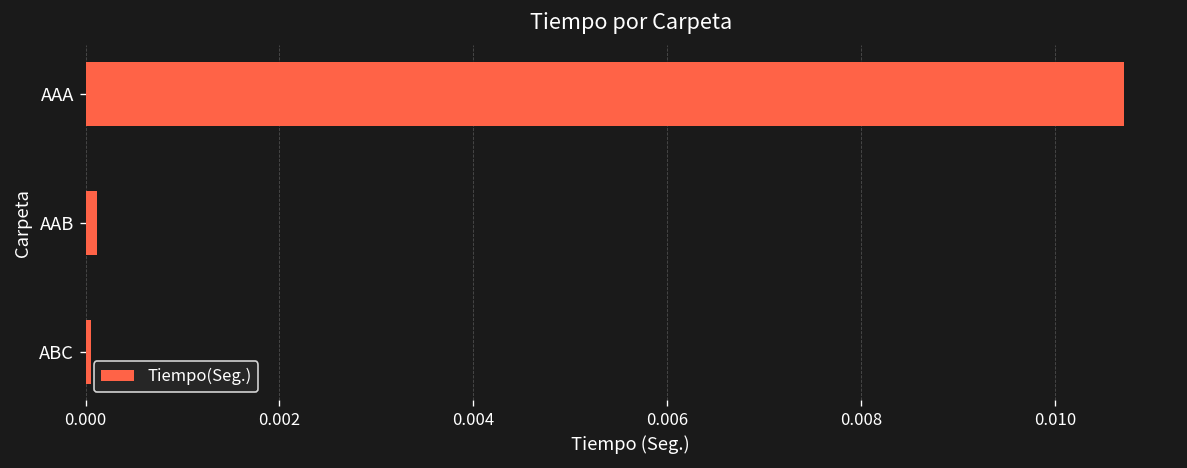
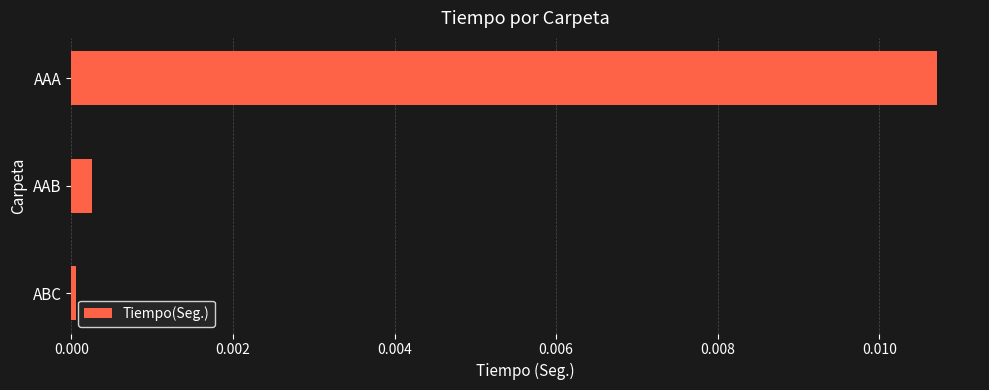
  {
    "AAA": 0.0107,
-   "AAB": 0.0001,
+   "AAB": 0.0003,
    "ABC": 0.0001
  }
